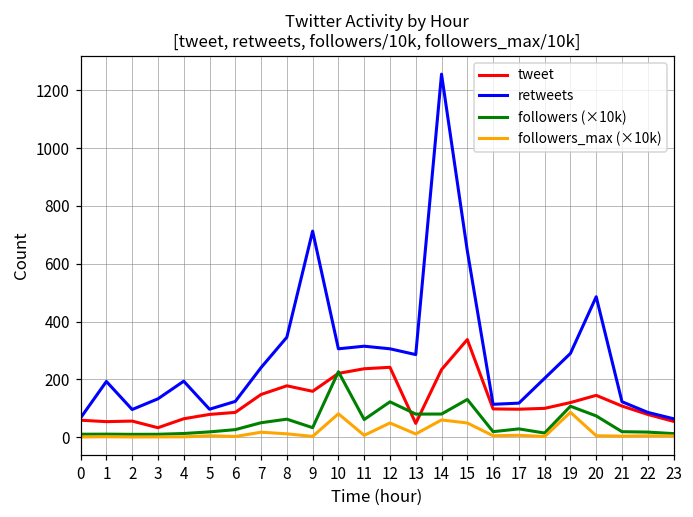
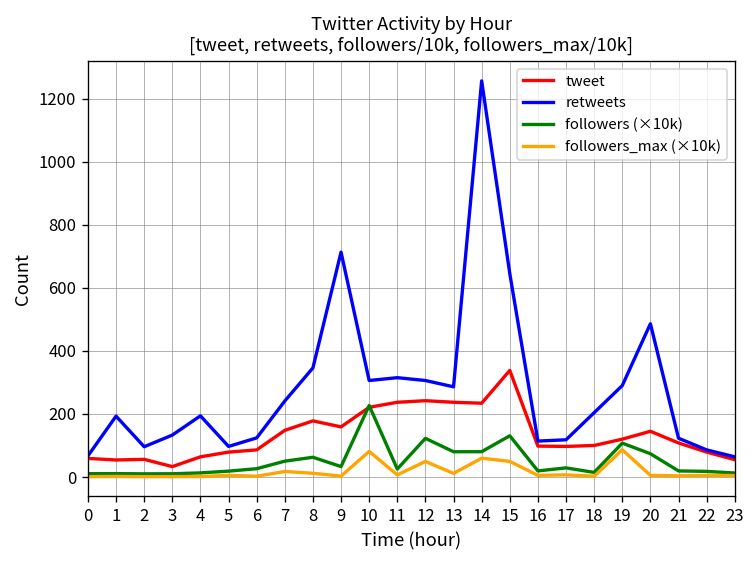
  {
    "tweet": {
      "1": 50,
      "2": 60,
      "3": 30,
      "4": 60,
      "5": 80,
      "6": 90,
      "7": 150,
      "8": 180,
      "9": 160,
      "11": 240,
      "12": 240,
-     "13": 50,
+     "13": 240,
      "14": 230,
      "15": 340,
      "16": 100,
      "17": 100,
      "18": 100,
      "19": 120,
      "20": 150,
      "21": 110
    },
    "retweets": {
      "1": 190,
      "2": 100,
      "3": 130,
      "4": 190,
      "5": 100,
      "6": 120,
      "7": 240,
      "8": 350,
      "9": 710,
      "10": 310,
      "11": 320,
      "12": 310,
      "13": 290,
      "14": 1260,
      "15": 650,
      "16": 110,
      "17": 120,
      "18": 200,
      "19": 290,
      "20": 490,
      "21": 120
    },
    "followers (×10k)": {
      "4": 10,
      "5": 20,
      "6": 30,
      "7": 50,
      "8": 60,
      "9": 30,
-     "11": 60,
+     "11": 30,
      "12": 120,
      "13": 80,
      "14": 80,
      "15": 130,
      "16": 20,
      "17": 30,
      "18": 10,
      "19": 110,
      "20": 70,
      "21": 20,
      "22": 20
    },
    "followers_max (×10k)": {
      "4": 0,
      "5": 10,
      "6": 0,
      "7": 20,
      "8": 10,
      "9": 0,
      "10": 80,
      "11": 10,
      "12": 50,
      "13": 10,
      "14": 60,
      "15": 50,
      "16": 10,
      "17": 10,
      "18": 0,
      "19": 90,
      "20": 10,
      "21": 0,
      "22": 10
    }
  }
